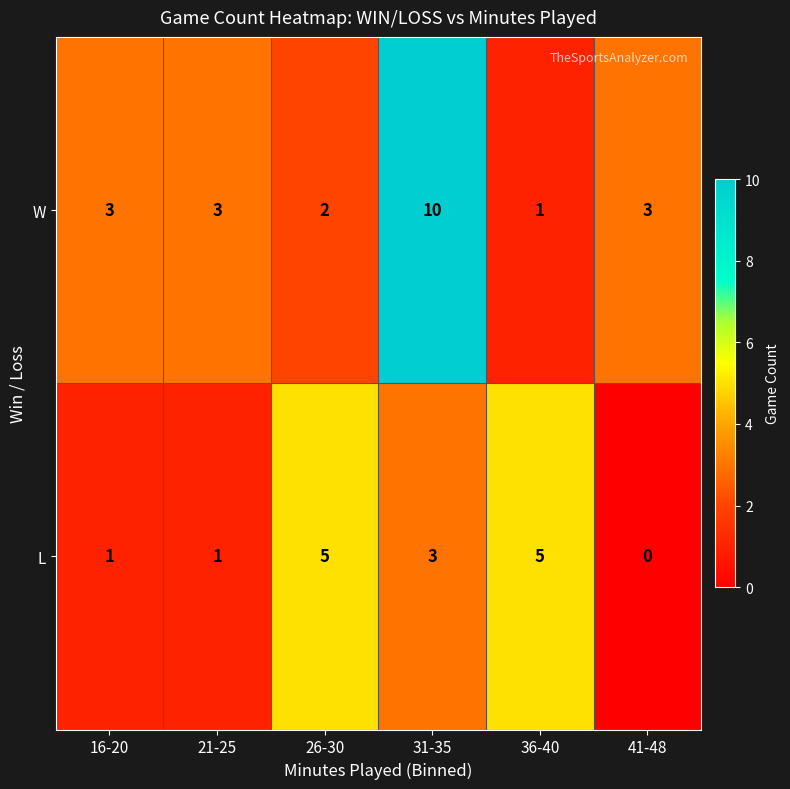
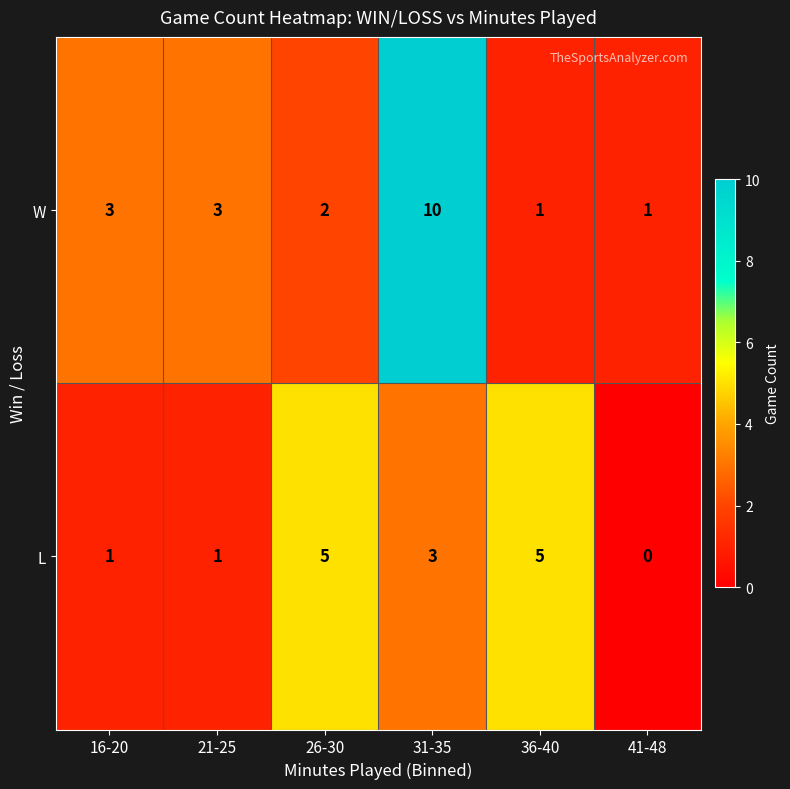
  {
    "W": {
      "16-20": 3,
      "21-25": 3,
      "26-30": 2,
      "31-35": 10,
      "36-40": 1,
-     "41-48": 3
+     "41-48": 1
    },
    "L": {
      "16-20": 1,
      "21-25": 1,
      "26-30": 5,
      "31-35": 3,
      "36-40": 5,
      "41-48": 0
    }
  }
